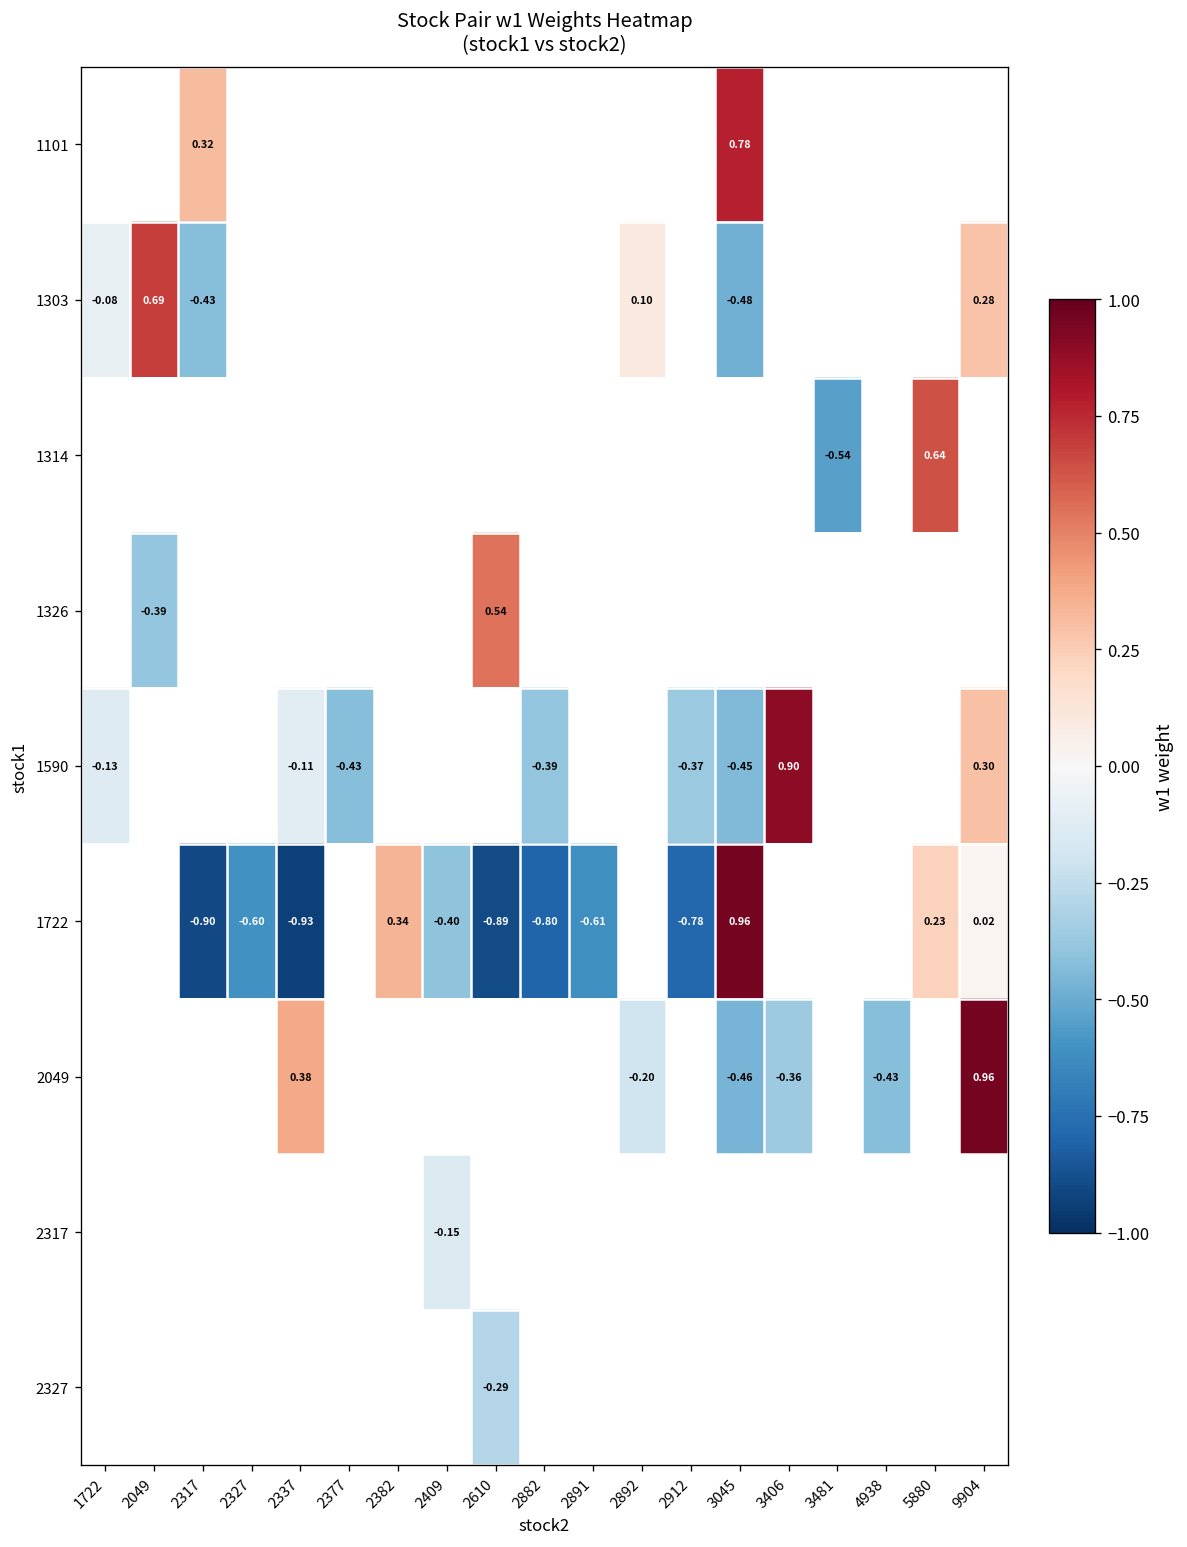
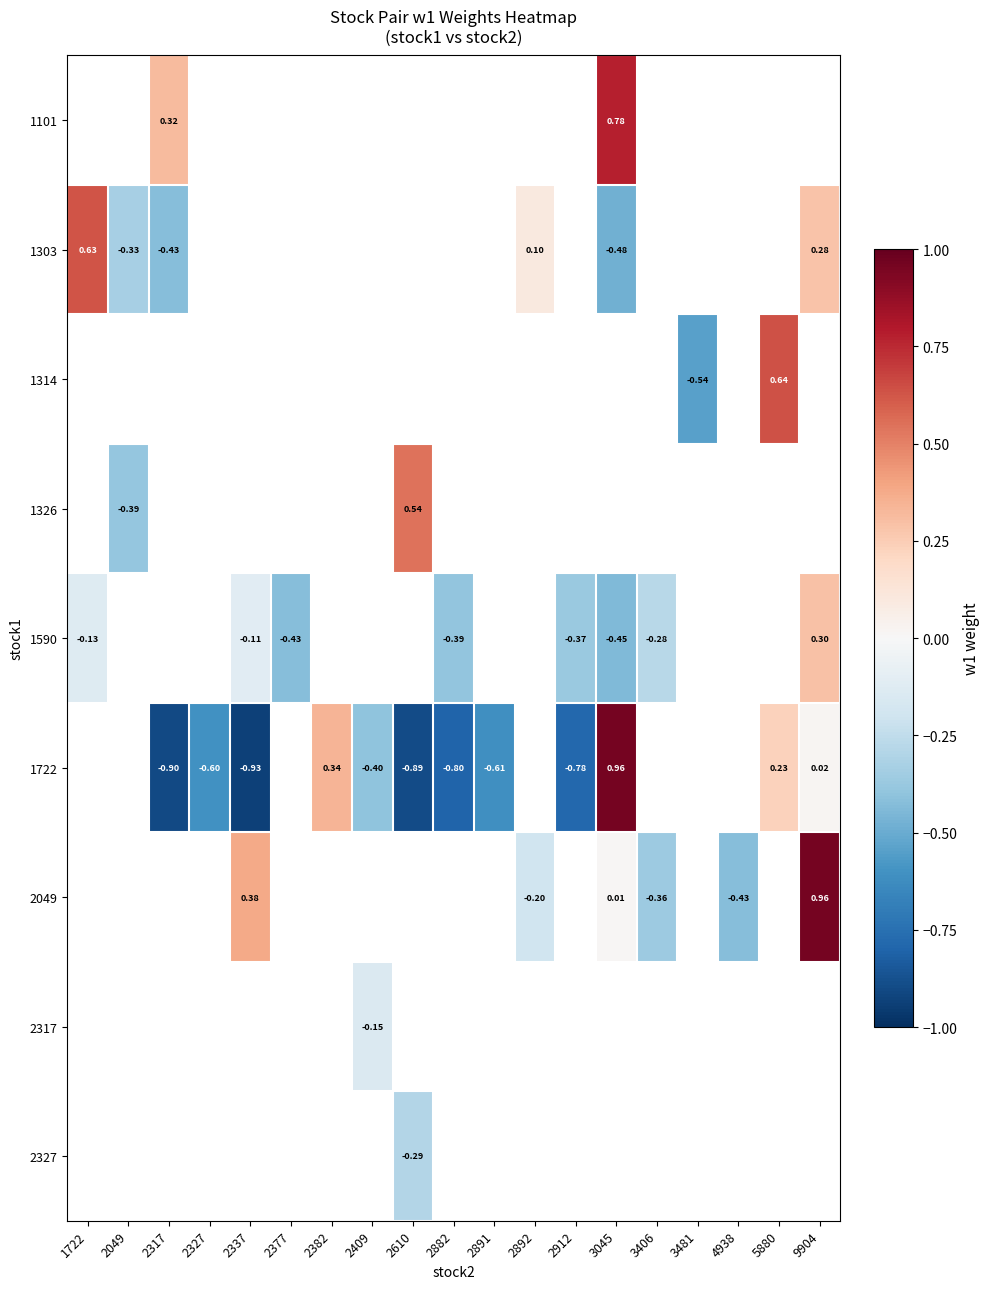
  {
    "1101": {
      "2317": 0.32,
      "3045": 0.78
    },
    "1303": {
-     "1722": -0.08,
-     "2049": 0.69,
+     "1722": 0.63,
+     "2049": -0.33,
      "2317": -0.43,
      "2892": 0.10,
      "3045": -0.48,
      "9904": 0.28
    },
    "1314": {
      "3481": -0.54,
      "5880": 0.64
    },
    "1326": {
      "2049": -0.39,
      "2610": 0.54
    },
    "1590": {
      "1722": -0.13,
      "2337": -0.11,
      "2377": -0.43,
      "2882": -0.39,
      "2912": -0.37,
      "3045": -0.45,
-     "3406": 0.90,
+     "3406": -0.28,
      "9904": 0.30
    },
    "1722": {
      "2317": -0.90,
      "2327": -0.60,
      "2337": -0.93,
      "2382": 0.34,
      "2409": -0.40,
      "2610": -0.89,
      "2882": -0.80,
      "2891": -0.61,
      "2912": -0.78,
      "3045": 0.96,
      "5880": 0.23,
      "9904": 0.02
    },
    "2049": {
      "2337": 0.38,
      "2892": -0.20,
-     "3045": -0.46,
+     "3045": 0.01,
      "3406": -0.36,
      "4938": -0.43,
      "9904": 0.96
    },
    "2317": {
      "2409": -0.15
    },
    "2327": {
      "2610": -0.29
    }
  }
